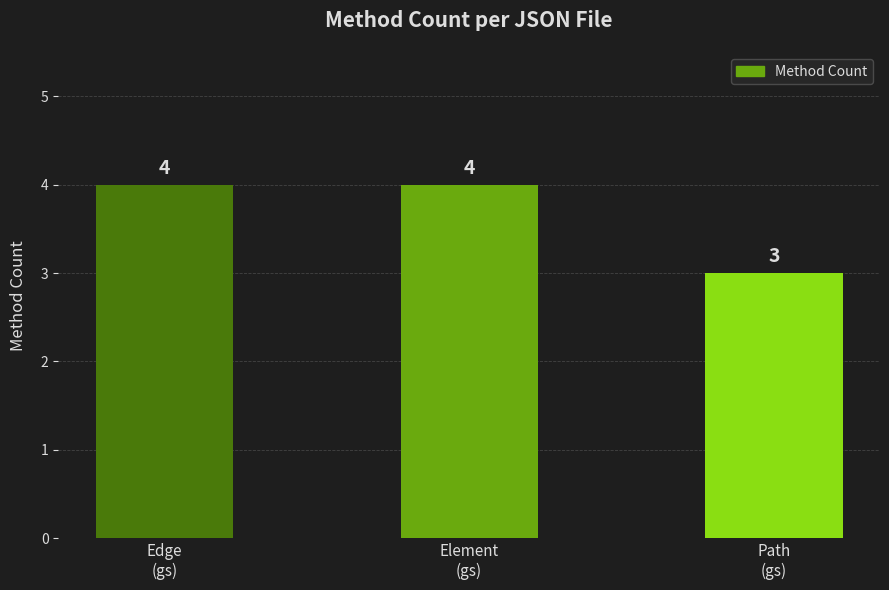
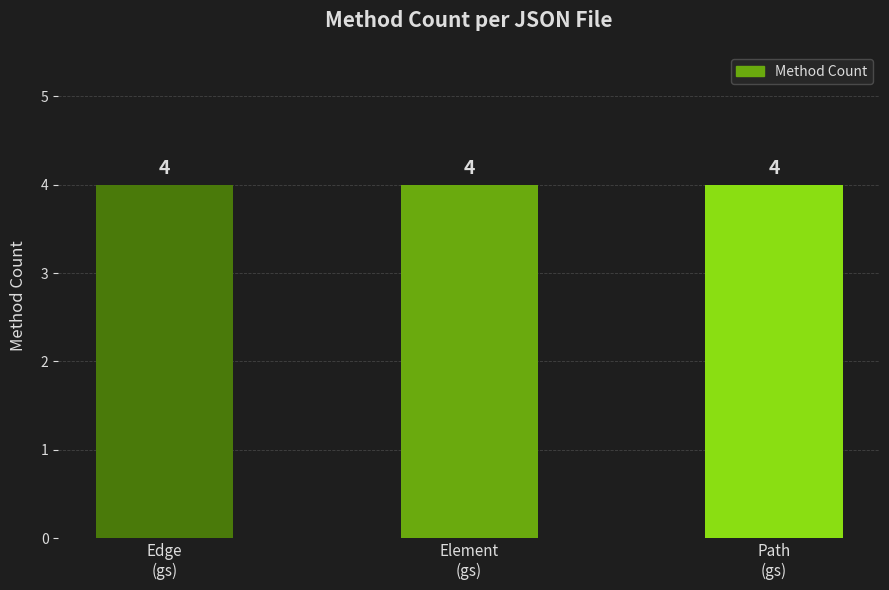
  {
    "Edge (gs)": 4,
    "Element (gs)": 4,
-   "Path (gs)": 3
+   "Path (gs)": 4
  }
